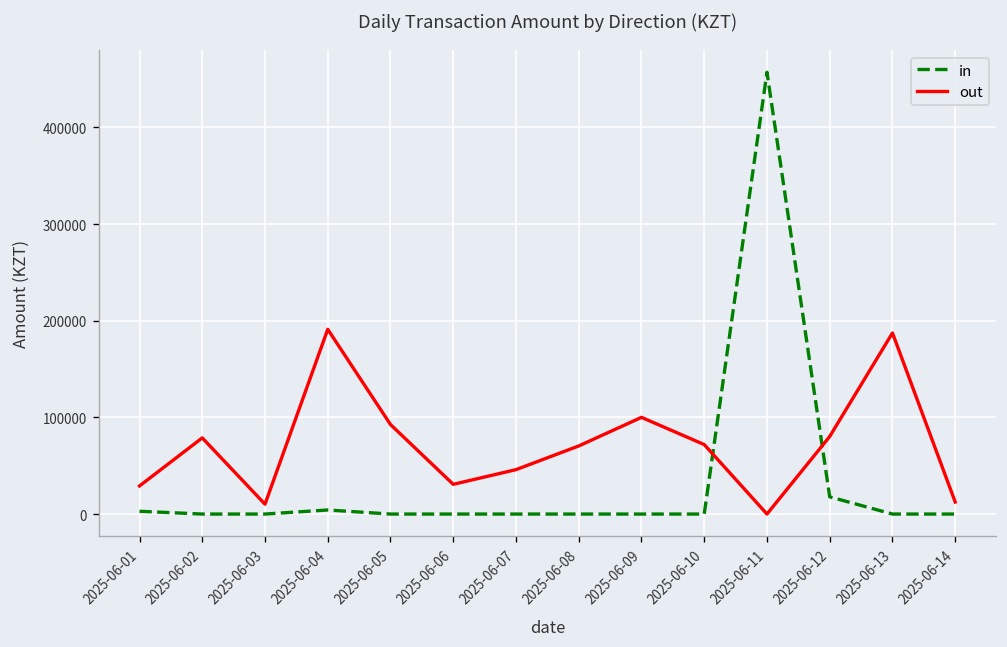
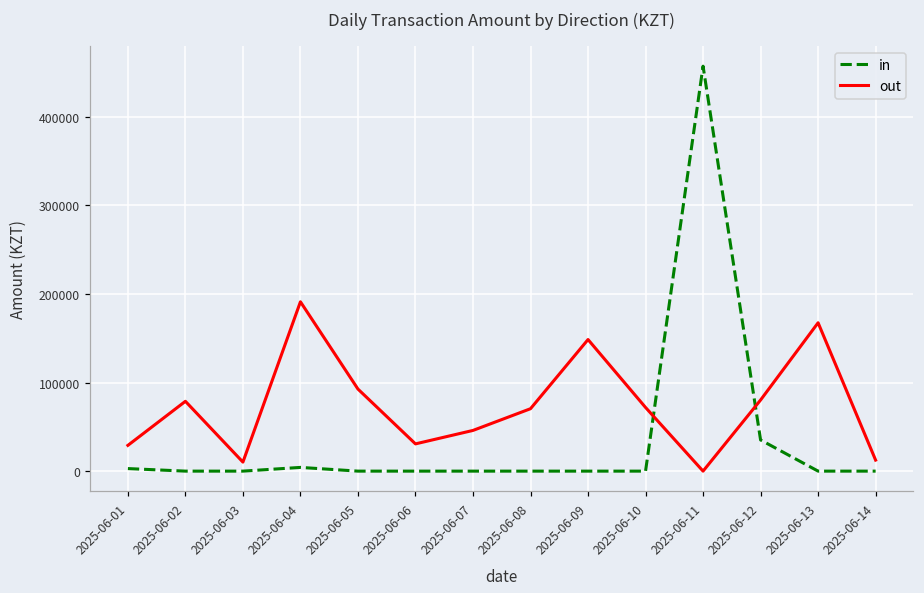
  {
    "in": {
      "2025-06-01": 0,
      "2025-06-02": 0,
      "2025-06-03": 0,
      "2025-06-04": 0,
      "2025-06-05": 0,
      "2025-06-06": 0,
      "2025-06-07": 0,
      "2025-06-08": 0,
      "2025-06-09": 0,
      "2025-06-10": 0,
      "2025-06-11": 460000,
-     "2025-06-12": 20000,
+     "2025-06-12": 40000,
      "2025-06-13": 0,
      "2025-06-14": 0
    },
    "out": {
      "2025-06-01": 30000,
      "2025-06-02": 80000,
      "2025-06-03": 10000,
      "2025-06-04": 190000,
      "2025-06-05": 90000,
      "2025-06-06": 30000,
      "2025-06-07": 50000,
      "2025-06-08": 70000,
-     "2025-06-09": 100000,
+     "2025-06-09": 150000,
      "2025-06-10": 70000,
      "2025-06-11": 0,
      "2025-06-12": 80000,
-     "2025-06-13": 190000,
+     "2025-06-13": 170000,
      "2025-06-14": 10000
    }
  }
